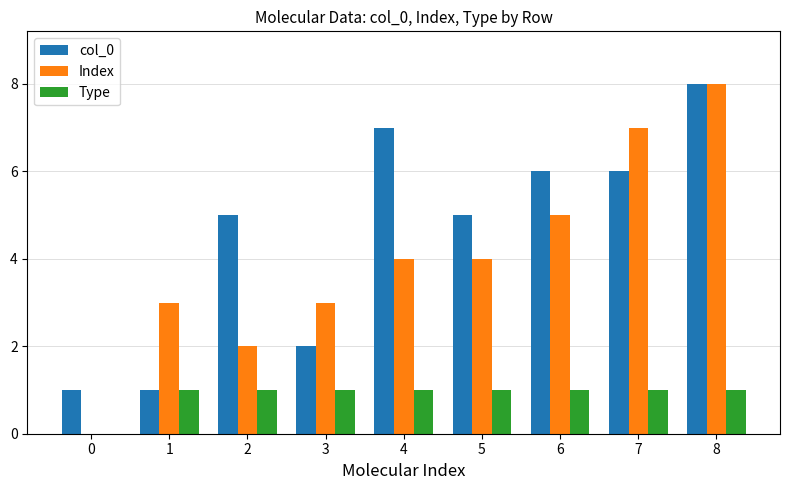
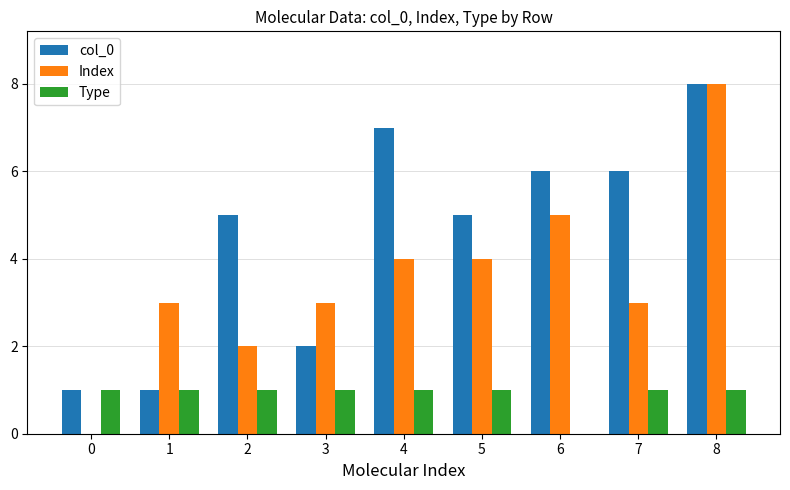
  {
    "col_0": {
      "0": 1,
      "1": 1,
      "2": 5,
      "3": 2,
      "4": 7,
      "5": 5,
      "6": 6,
      "7": 6,
      "8": 8
    },
    "Index": {
      "0": 0,
      "1": 3,
      "2": 2,
      "3": 3,
      "4": 4,
      "5": 4,
      "6": 5,
-     "7": 7,
+     "7": 3,
      "8": 8
    },
    "Type": {
-     "0": 0,
+     "0": 1,
      "1": 1,
      "2": 1,
      "3": 1,
      "4": 1,
      "5": 1,
-     "6": 1,
+     "6": 0,
      "7": 1,
      "8": 1
    }
  }
